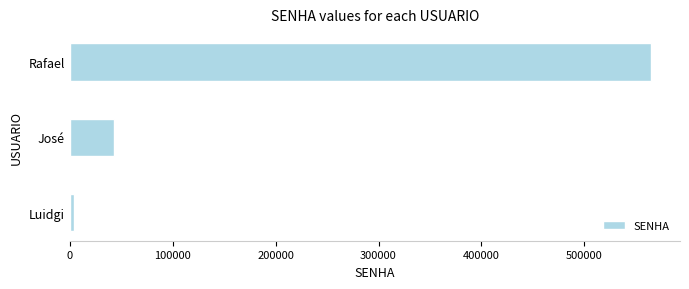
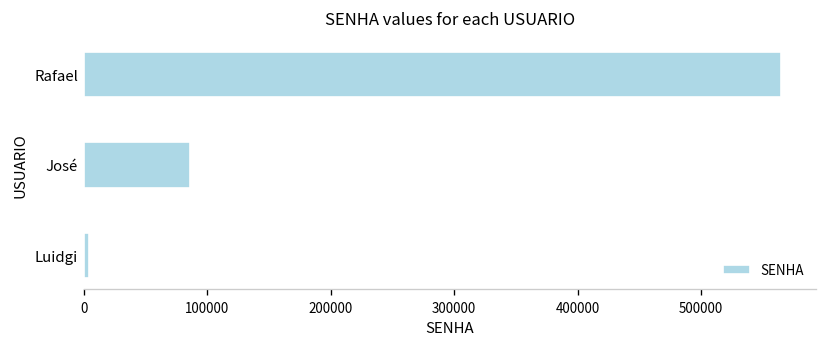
  {
    "Rafael": 565000,
-   "José": 43000,
+   "José": 86000,
    "Luidgi": 4000
  }
